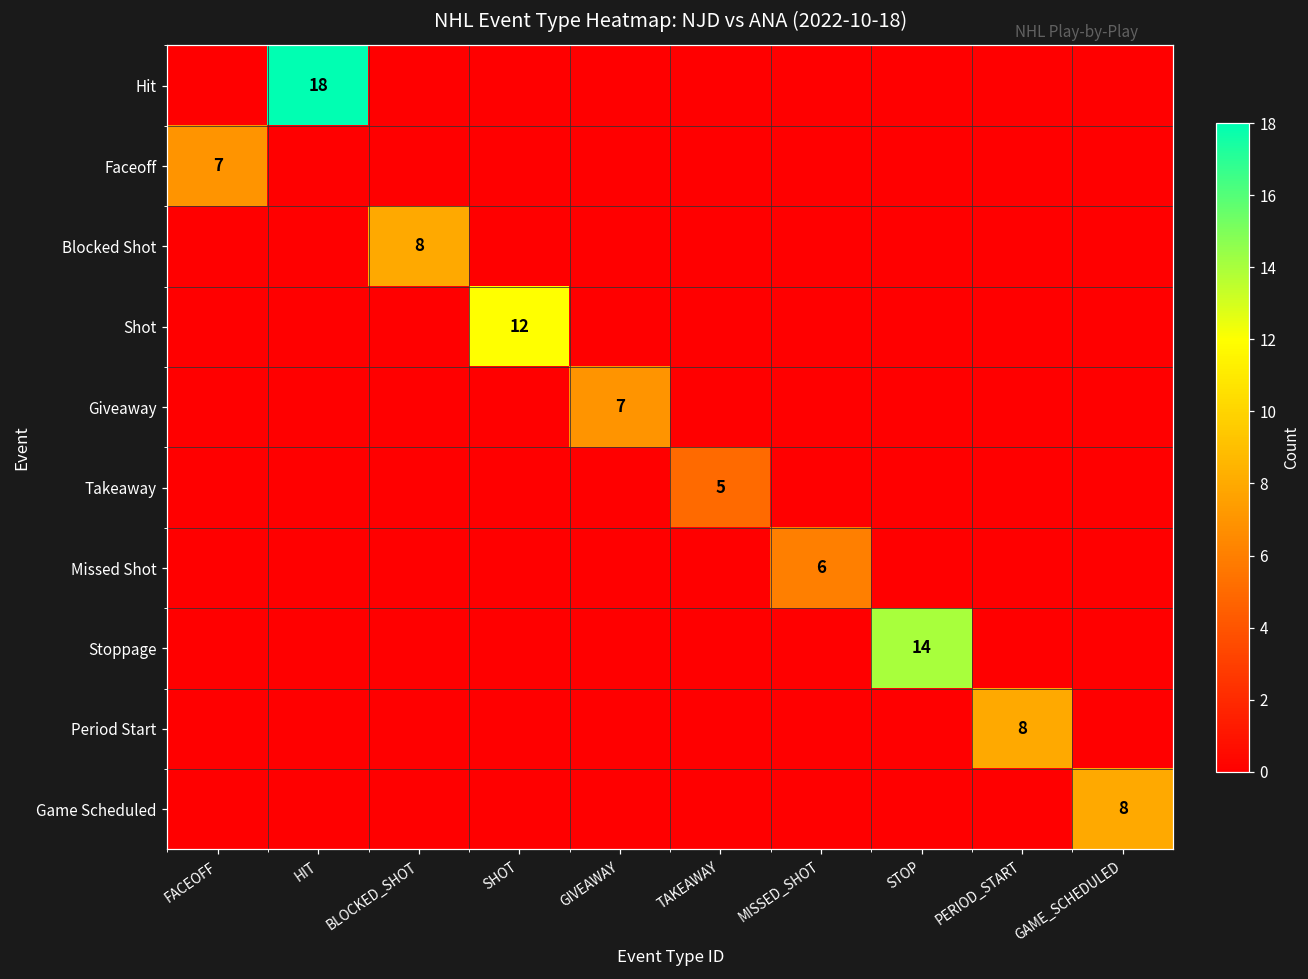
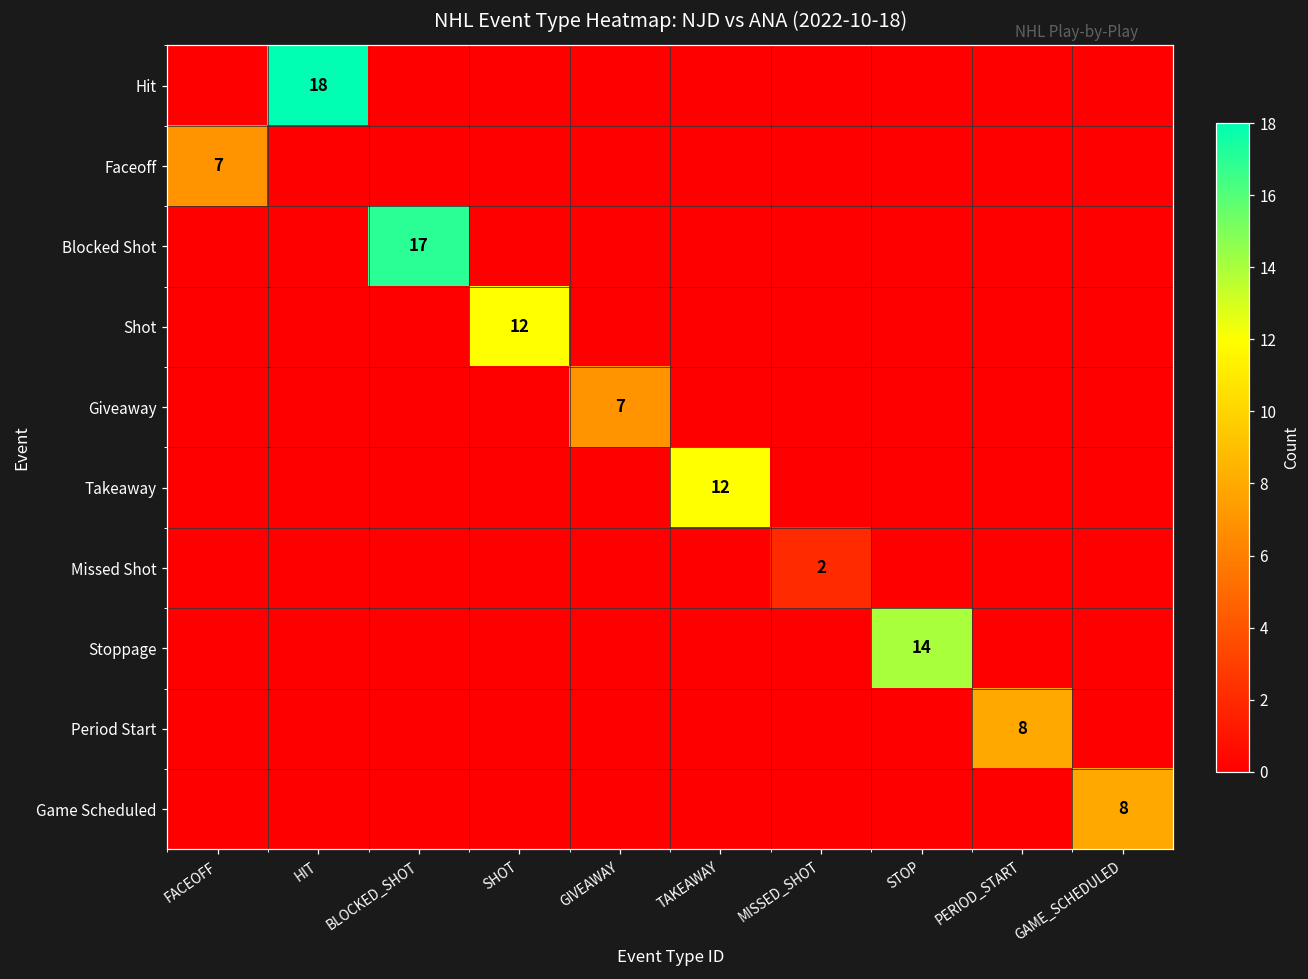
  {
    "Hit": {
      "HIT": 18
    },
    "Faceoff": {
      "FACEOFF": 7
    },
    "Blocked Shot": {
-     "BLOCKED_SHOT": 8
+     "BLOCKED_SHOT": 17
    },
    "Shot": {
      "SHOT": 12
    },
    "Giveaway": {
      "GIVEAWAY": 7
    },
    "Takeaway": {
-     "TAKEAWAY": 5
+     "TAKEAWAY": 12
    },
    "Missed Shot": {
-     "MISSED_SHOT": 6
+     "MISSED_SHOT": 2
    },
    "Stoppage": {
      "STOP": 14
    },
    "Period Start": {
      "PERIOD_START": 8
    },
    "Game Scheduled": {
      "GAME_SCHEDULED": 8
    }
  }
